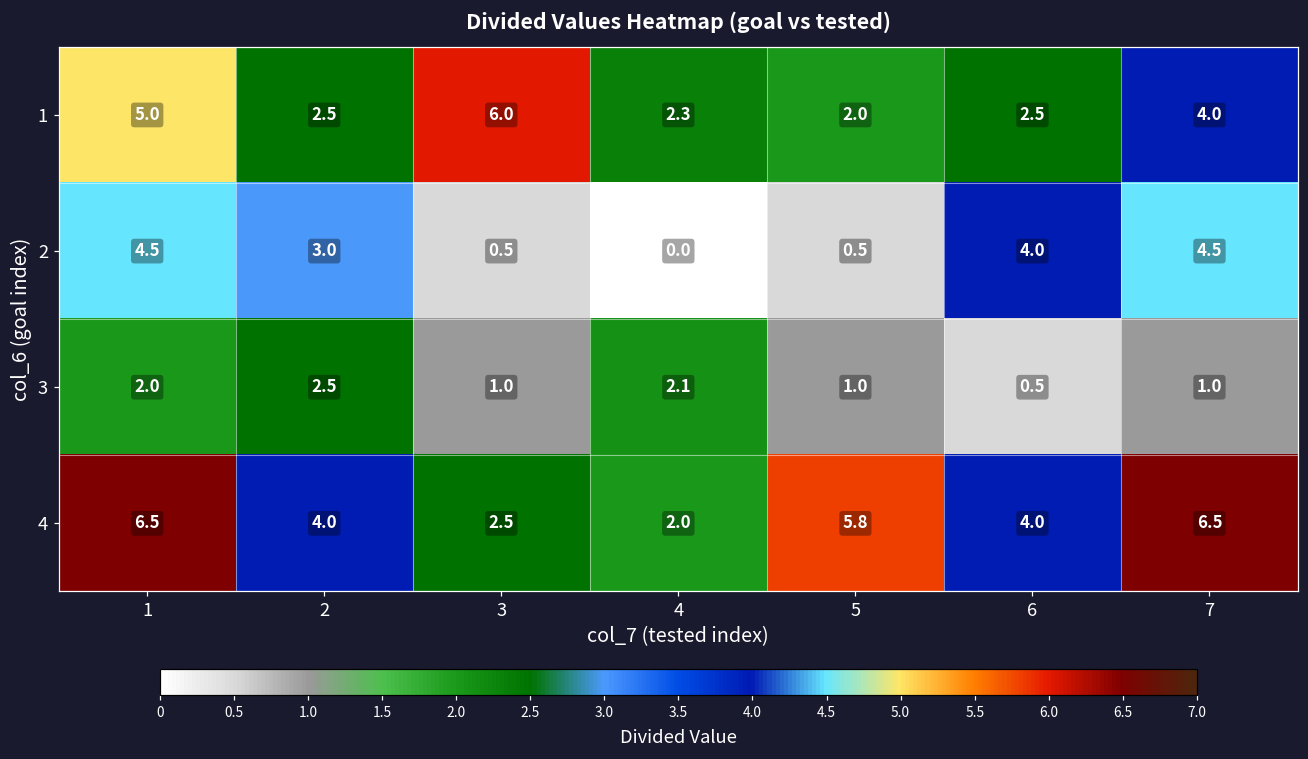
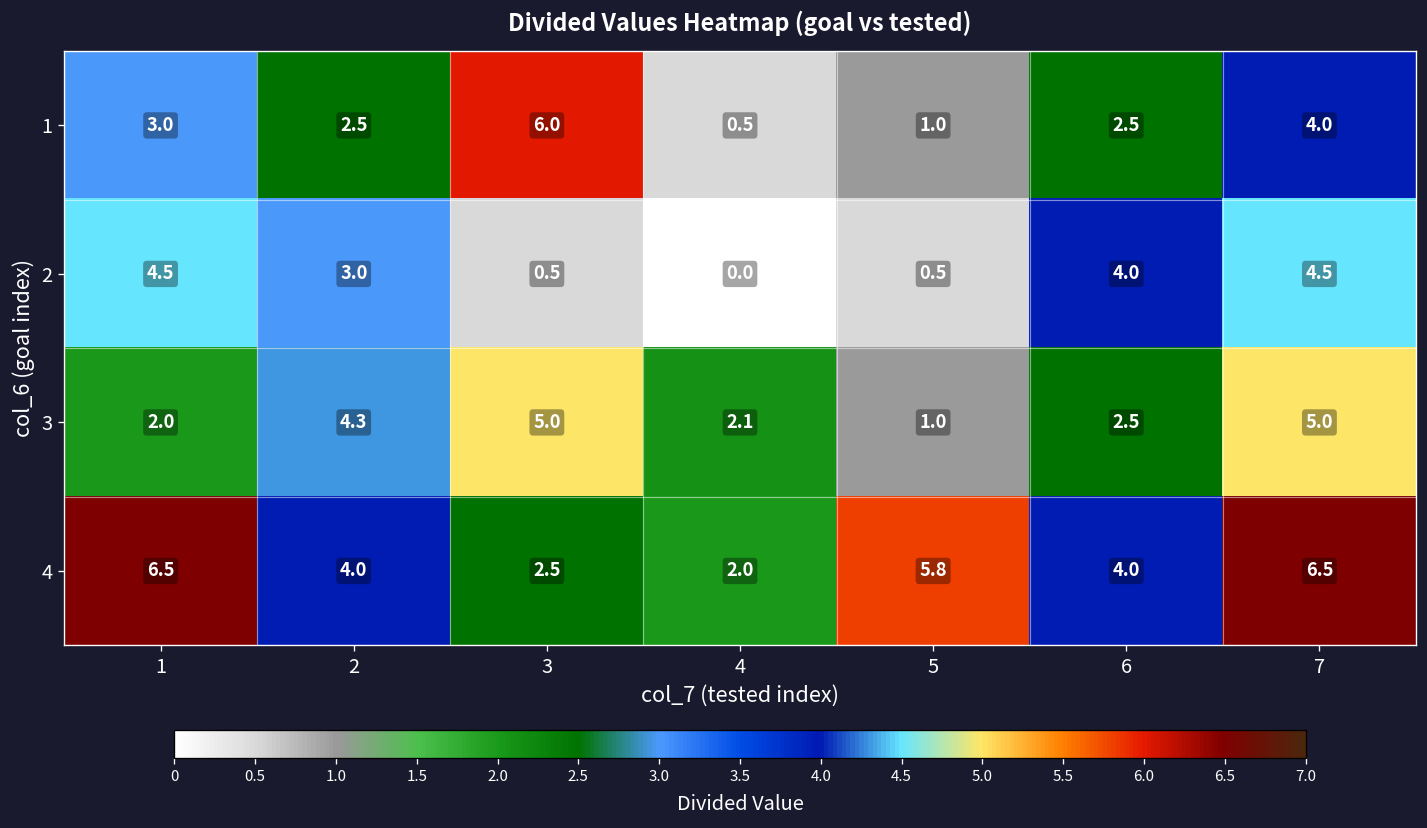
  {
    "1": {
-     "1": 5.0,
-     "4": 2.3,
-     "5": 2.0
+     "1": 3.0,
+     "4": 0.5,
+     "5": 1.0
    },
    "3": {
-     "2": 2.5,
-     "3": 1.0,
-     "6": 0.5,
-     "7": 1.0
+     "2": 4.3,
+     "3": 5.0,
+     "6": 2.5,
+     "7": 5.0
    }
  }
